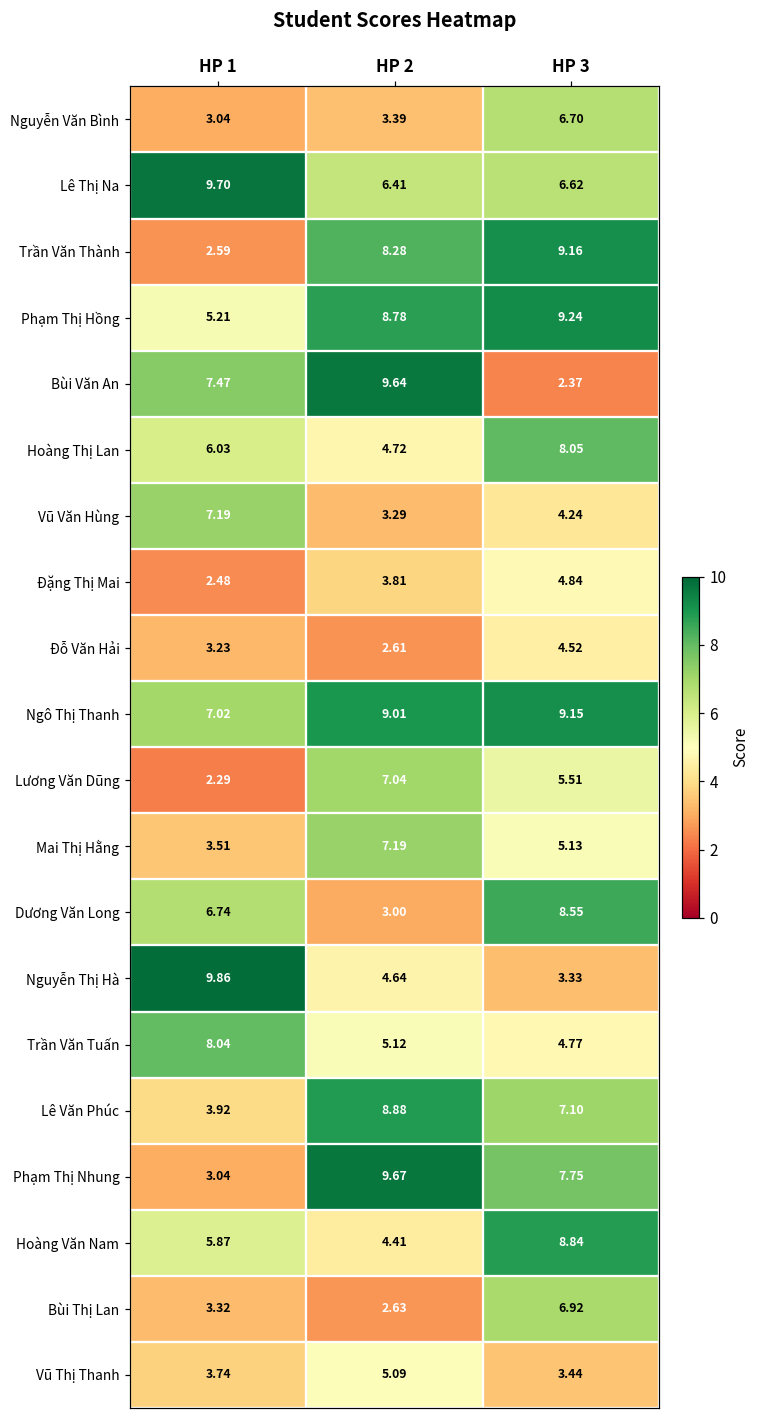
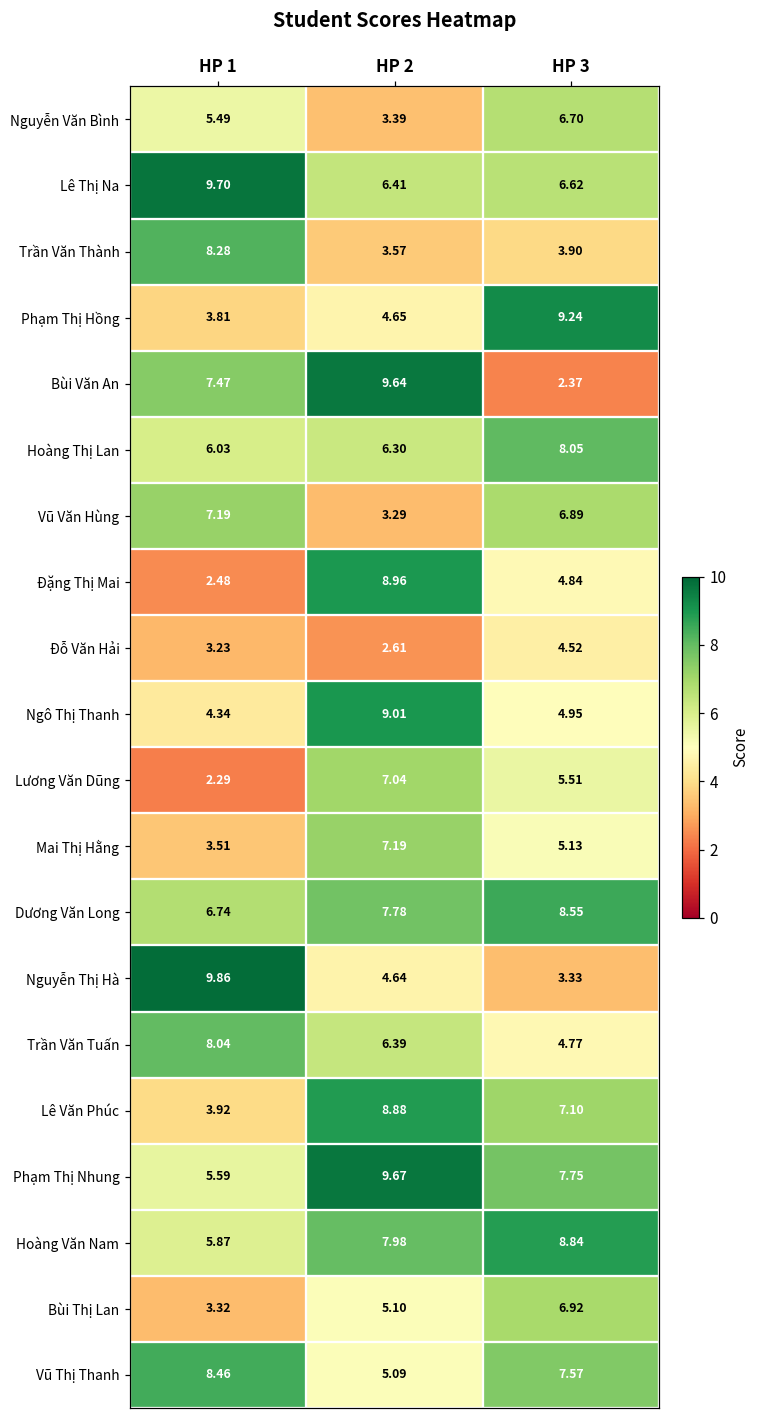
  {
    "Nguyễn Văn Bình": {
-     "HP 1": 3.04,
+     "HP 1": 5.49,
      "HP 2": 3.39,
      "HP 3": 6.70
    },
    "Lê Thị Na": {
      "HP 1": 9.70,
      "HP 2": 6.41,
      "HP 3": 6.62
    },
    "Trần Văn Thành": {
-     "HP 1": 2.59,
-     "HP 2": 8.28,
-     "HP 3": 9.16
+     "HP 1": 8.28,
+     "HP 2": 3.57,
+     "HP 3": 3.90
    },
    "Phạm Thị Hồng": {
-     "HP 1": 5.21,
-     "HP 2": 8.78,
+     "HP 1": 3.81,
+     "HP 2": 4.65,
      "HP 3": 9.24
    },
    "Bùi Văn An": {
      "HP 1": 7.47,
      "HP 2": 9.64,
      "HP 3": 2.37
    },
    "Hoàng Thị Lan": {
      "HP 1": 6.03,
-     "HP 2": 4.72,
+     "HP 2": 6.30,
      "HP 3": 8.05
    },
    "Vũ Văn Hùng": {
      "HP 1": 7.19,
      "HP 2": 3.29,
-     "HP 3": 4.24
+     "HP 3": 6.89
    },
    "Đặng Thị Mai": {
      "HP 1": 2.48,
-     "HP 2": 3.81,
+     "HP 2": 8.96,
      "HP 3": 4.84
    },
    "Đỗ Văn Hải": {
      "HP 1": 3.23,
      "HP 2": 2.61,
      "HP 3": 4.52
    },
    "Ngô Thị Thanh": {
-     "HP 1": 7.02,
+     "HP 1": 4.34,
      "HP 2": 9.01,
-     "HP 3": 9.15
+     "HP 3": 4.95
    },
    "Lương Văn Dũng": {
      "HP 1": 2.29,
      "HP 2": 7.04,
      "HP 3": 5.51
    },
    "Mai Thị Hằng": {
      "HP 1": 3.51,
      "HP 2": 7.19,
      "HP 3": 5.13
    },
    "Dương Văn Long": {
      "HP 1": 6.74,
-     "HP 2": 3.00,
+     "HP 2": 7.78,
      "HP 3": 8.55
    },
    "Nguyễn Thị Hà": {
      "HP 1": 9.86,
      "HP 2": 4.64,
      "HP 3": 3.33
    },
    "Trần Văn Tuấn": {
      "HP 1": 8.04,
-     "HP 2": 5.12,
+     "HP 2": 6.39,
      "HP 3": 4.77
    },
    "Lê Văn Phúc": {
      "HP 1": 3.92,
      "HP 2": 8.88,
      "HP 3": 7.10
    },
    "Phạm Thị Nhung": {
-     "HP 1": 3.04,
+     "HP 1": 5.59,
      "HP 2": 9.67,
      "HP 3": 7.75
    },
    "Hoàng Văn Nam": {
      "HP 1": 5.87,
-     "HP 2": 4.41,
+     "HP 2": 7.98,
      "HP 3": 8.84
    },
    "Bùi Thị Lan": {
      "HP 1": 3.32,
-     "HP 2": 2.63,
+     "HP 2": 5.10,
      "HP 3": 6.92
    },
    "Vũ Thị Thanh": {
-     "HP 1": 3.74,
+     "HP 1": 8.46,
      "HP 2": 5.09,
-     "HP 3": 3.44
+     "HP 3": 7.57
    }
  }
